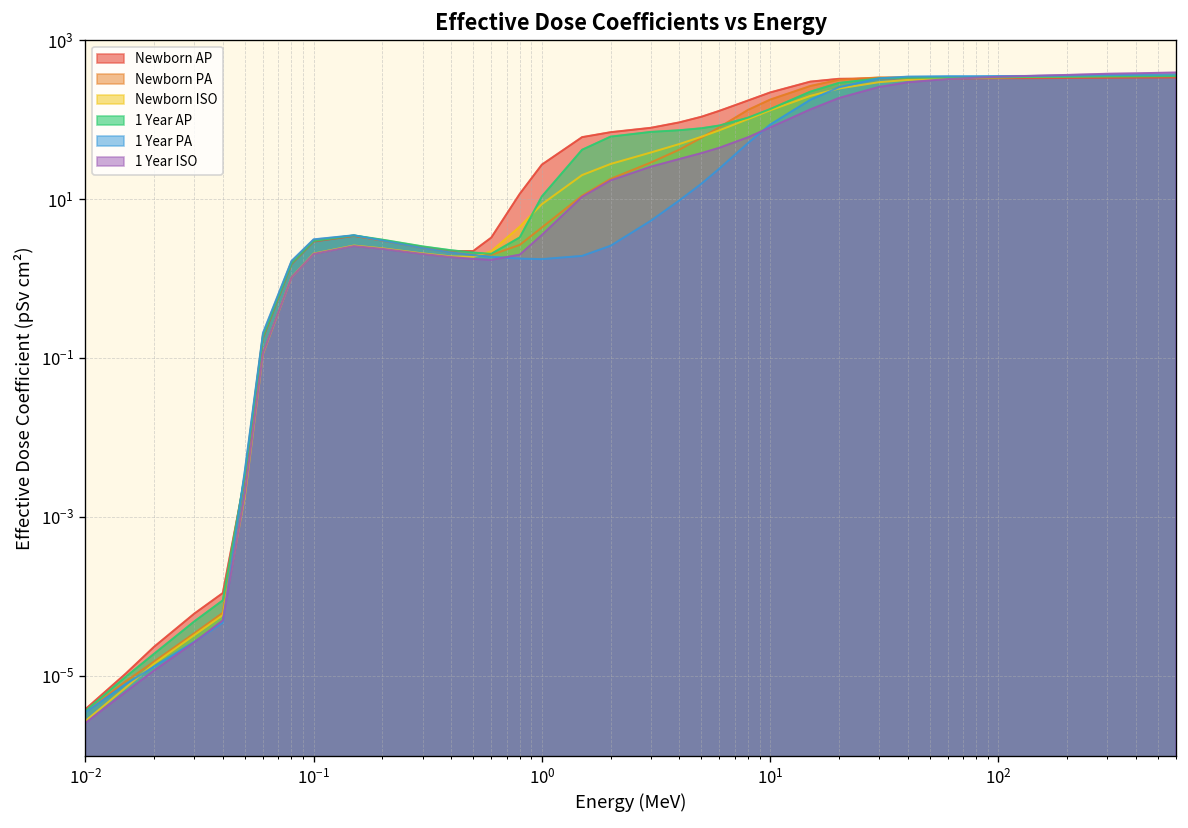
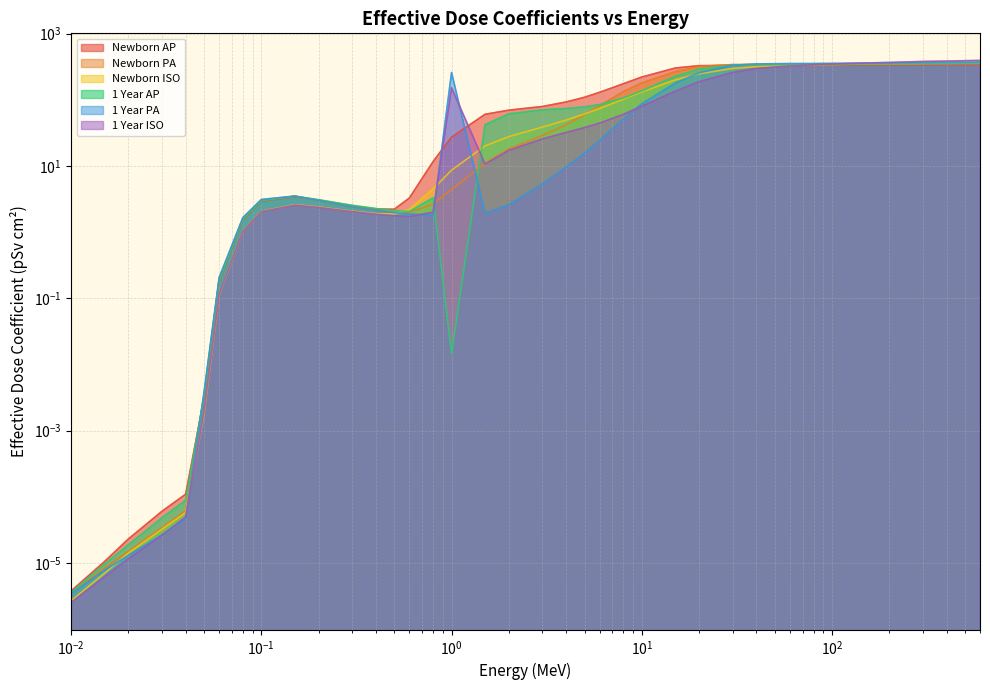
  {
    "1 Year AP": {
-     "10^0": 11
+     "10^0": 0.015
    },
    "1 Year PA": {
-     "10^0": 1.8
+     "10^0": 260
    },
    "1 Year ISO": {
-     "10^0": 4
+     "10^0": 150
    }
  }
